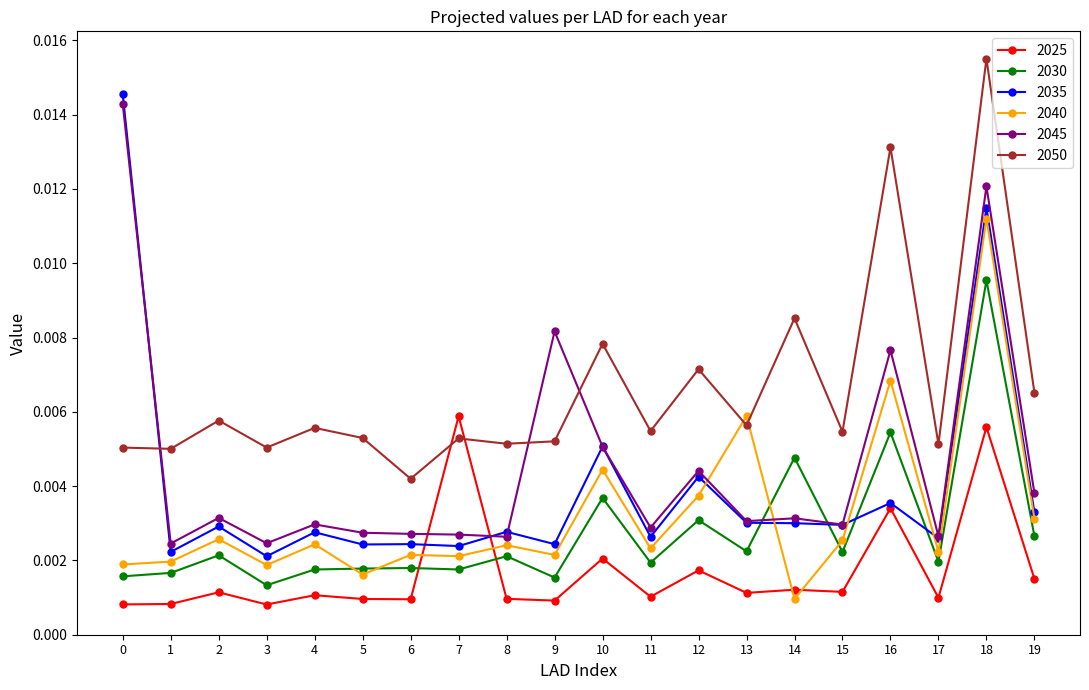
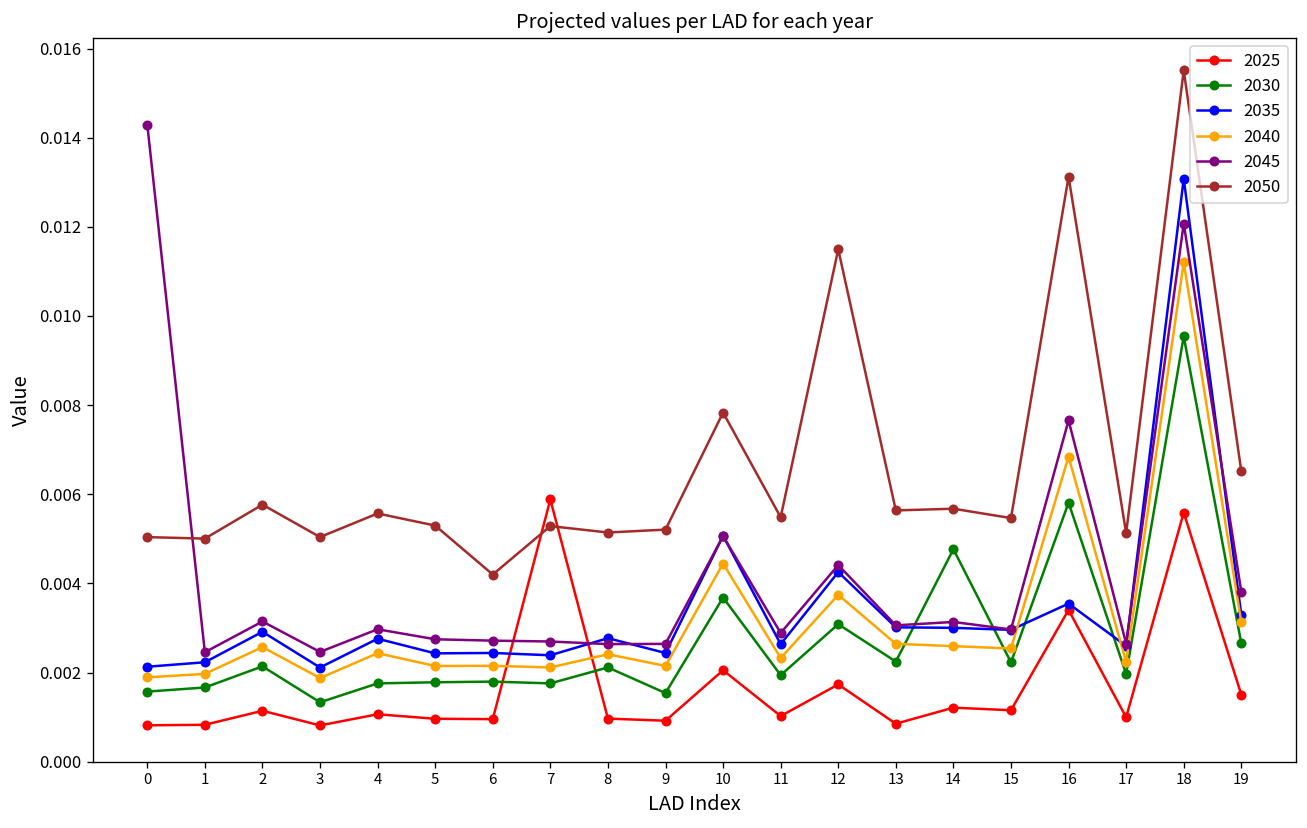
  {
    "2025": {
      "0": 0.0008,
      "1": 0.0008,
      "2": 0.0011,
      "3": 0.0008,
      "4": 0.0011,
      "5": 0.0010,
      "6": 0.0010,
      "7": 0.0059,
      "8": 0.0010,
      "9": 0.0009,
      "10": 0.0021,
      "11": 0.0010,
      "12": 0.0017,
-     "13": 0.0011,
+     "13": 0.0009,
      "14": 0.0012,
      "15": 0.0012,
      "16": 0.0034,
      "17": 0.0010,
      "18": 0.0056,
      "19": 0.0015
    },
    "2030": {
      "0": 0.0016,
      "1": 0.0017,
      "2": 0.0021,
      "3": 0.0013,
      "4": 0.0018,
      "5": 0.0018,
      "6": 0.0018,
      "7": 0.0018,
      "8": 0.0021,
      "9": 0.0015,
      "10": 0.0037,
      "11": 0.0019,
      "12": 0.0031,
      "13": 0.0022,
      "14": 0.0048,
      "15": 0.0022,
-     "16": 0.0054,
+     "16": 0.0058,
      "17": 0.0020,
      "18": 0.0095,
      "19": 0.0027
    },
    "2035": {
-     "0": 0.0145,
+     "0": 0.0021,
      "1": 0.0022,
      "2": 0.0029,
      "3": 0.0021,
      "4": 0.0028,
      "5": 0.0024,
      "6": 0.0024,
      "7": 0.0024,
      "8": 0.0028,
      "9": 0.0024,
      "11": 0.0026,
      "12": 0.0043,
      "14": 0.0030,
      "16": 0.0035,
-     "18": 0.0115,
+     "18": 0.0131,
      "19": 0.0033
    },
    "2040": {
      "0": 0.0019,
      "1": 0.0020,
      "2": 0.0026,
      "3": 0.0019,
      "4": 0.0024,
-     "5": 0.0016,
+     "5": 0.0021,
      "6": 0.0022,
      "7": 0.0021,
      "8": 0.0024,
      "9": 0.0021,
      "10": 0.0044,
      "11": 0.0023,
      "12": 0.0037,
-     "13": 0.0059,
-     "14": 0.0010,
+     "13": 0.0026,
+     "14": 0.0026,
      "15": 0.0025,
      "16": 0.0068,
      "17": 0.0022,
      "18": 0.0112,
      "19": 0.0031
    },
    "2045": {
      "0": 0.0143,
      "1": 0.0025,
      "2": 0.0031,
      "3": 0.0025,
      "4": 0.0030,
      "5": 0.0027,
      "6": 0.0027,
      "7": 0.0027,
      "8": 0.0026,
-     "9": 0.0082,
+     "9": 0.0026,
      "11": 0.0029,
      "12": 0.0044,
      "14": 0.0031,
      "16": 0.0077,
      "18": 0.0121,
      "19": 0.0038
    },
    "2050": {
      "0": 0.0050,
      "1": 0.0050,
      "2": 0.0058,
      "3": 0.0050,
      "4": 0.0056,
      "5": 0.0053,
      "6": 0.0042,
      "7": 0.0053,
      "8": 0.0051,
      "9": 0.0052,
      "10": 0.0078,
      "11": 0.0055,
-     "12": 0.0071,
+     "12": 0.0115,
      "13": 0.0056,
-     "14": 0.0085,
+     "14": 0.0057,
      "15": 0.0055,
      "16": 0.0131,
      "17": 0.0051,
      "18": 0.0155,
      "19": 0.0065
    }
  }
